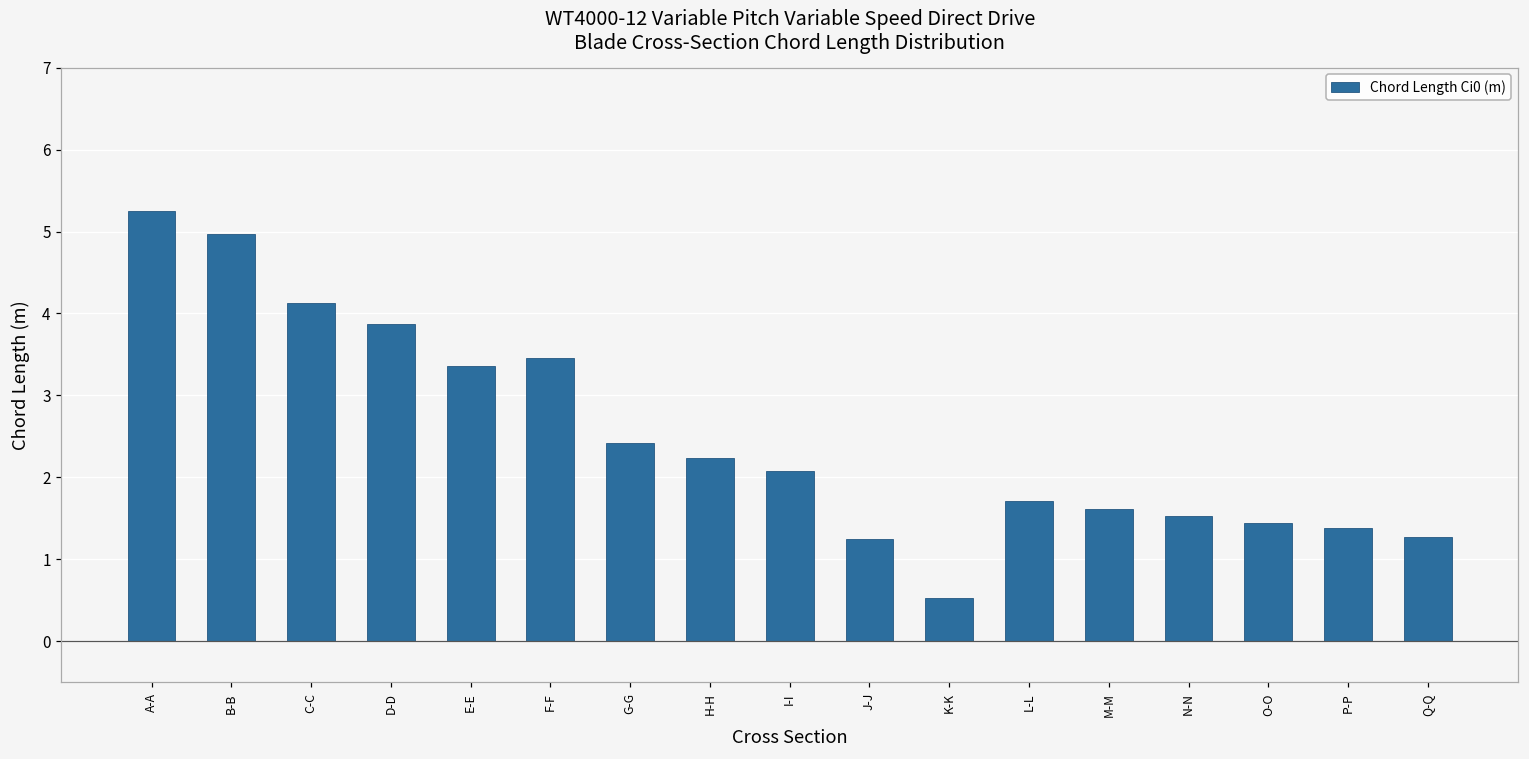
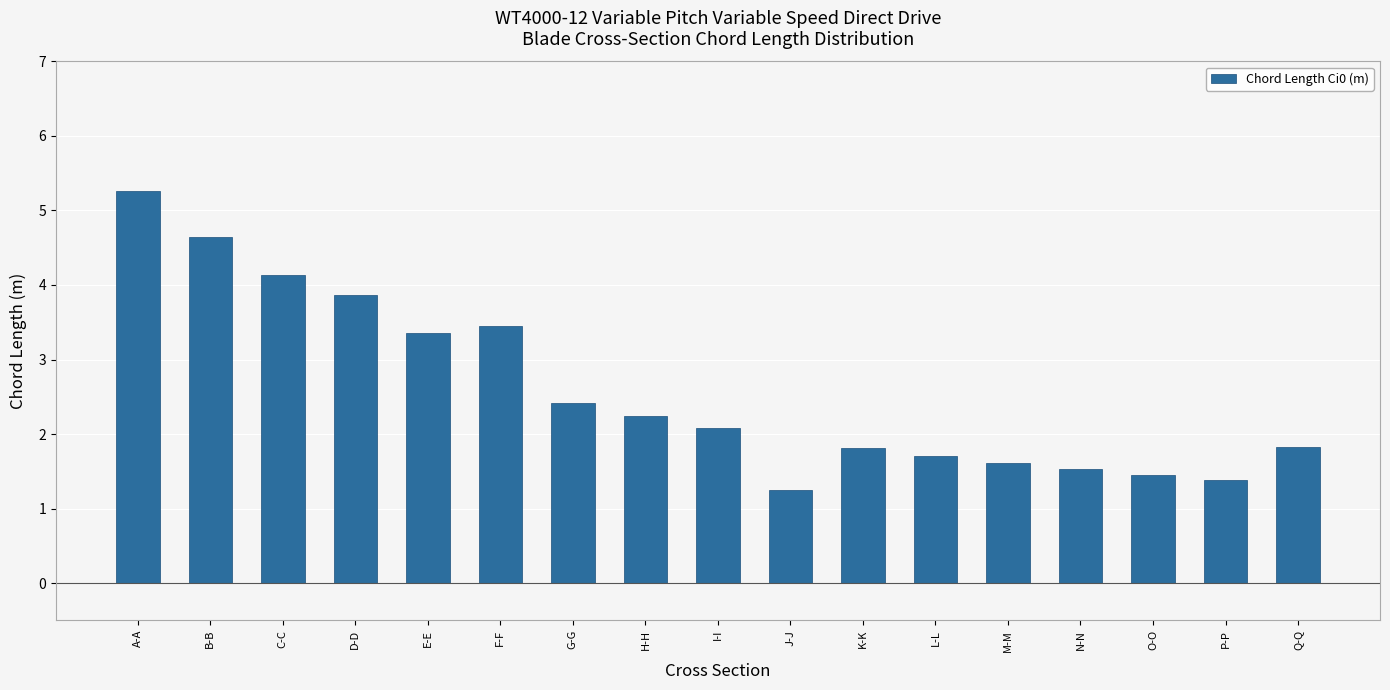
  {
    "A-A": 5.3,
-   "B-B": 5.0,
+   "B-B": 4.6,
    "C-C": 4.1,
    "D-D": 3.9,
    "E-E": 3.4,
    "F-F": 3.5,
    "G-G": 2.4,
    "H-H": 2.2,
    "I-I": 2.1,
    "J-J": 1.3,
-   "K-K": 0.5,
+   "K-K": 1.8,
    "L-L": 1.7,
    "M-M": 1.6,
    "N-N": 1.5,
    "O-O": 1.4,
    "P-P": 1.4,
-   "Q-Q": 1.3
+   "Q-Q": 1.8
  }
